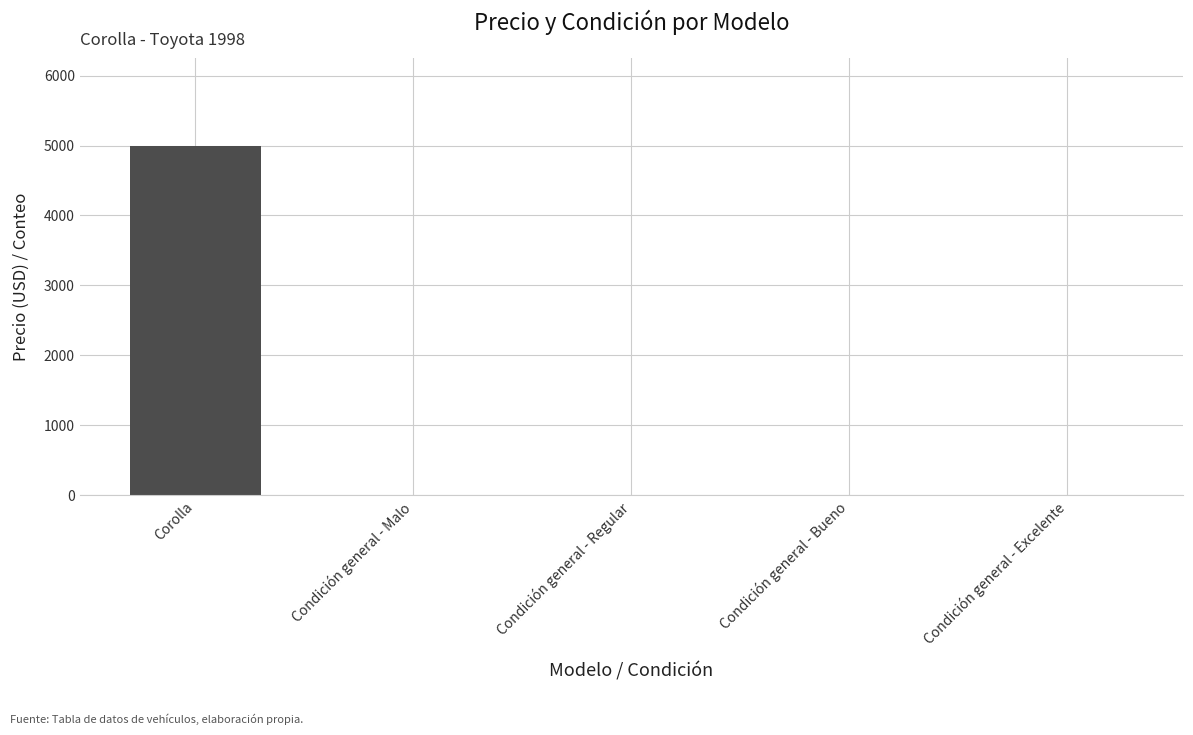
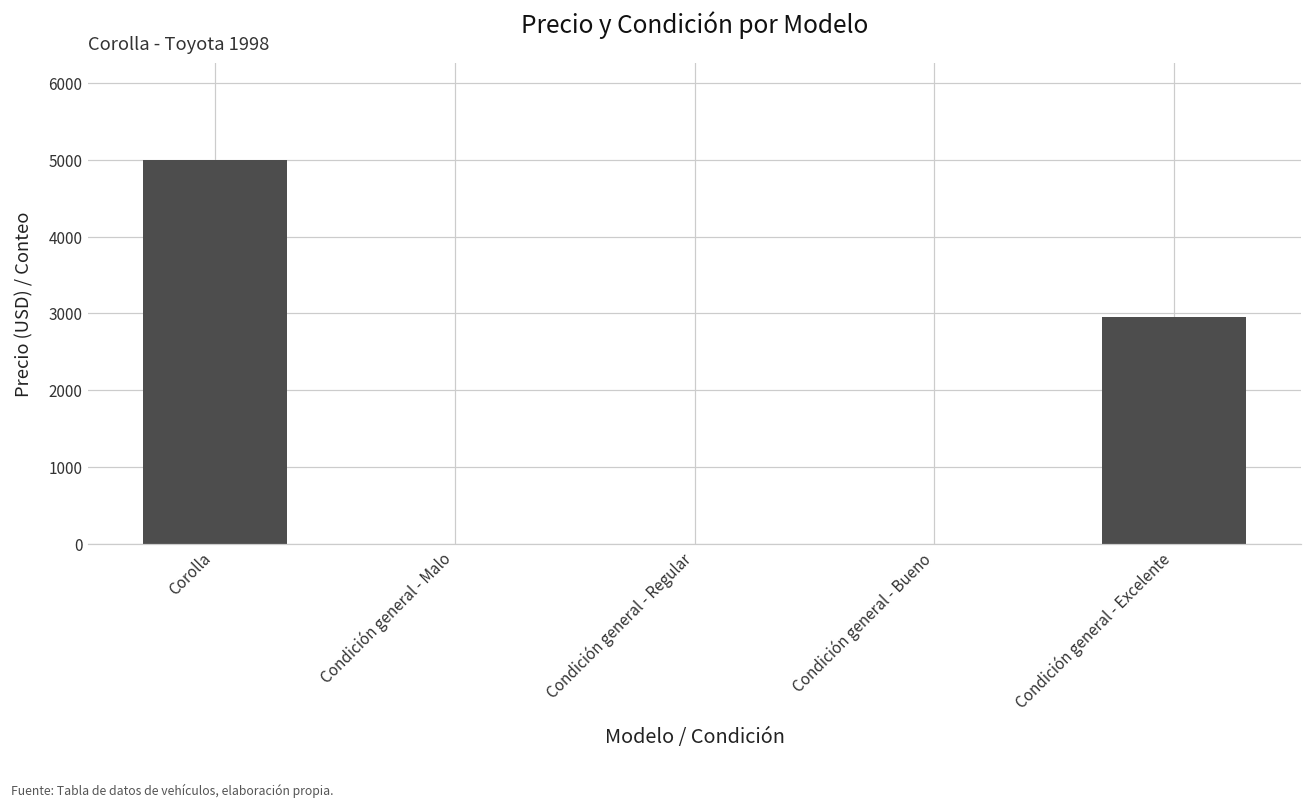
  {
    "Corolla": 5000,
    "Condición general - Malo": 0,
    "Condición general - Regular": 0,
    "Condición general - Bueno": 0,
-   "Condición general - Excelente": 0
+   "Condición general - Excelente": 3000
  }
